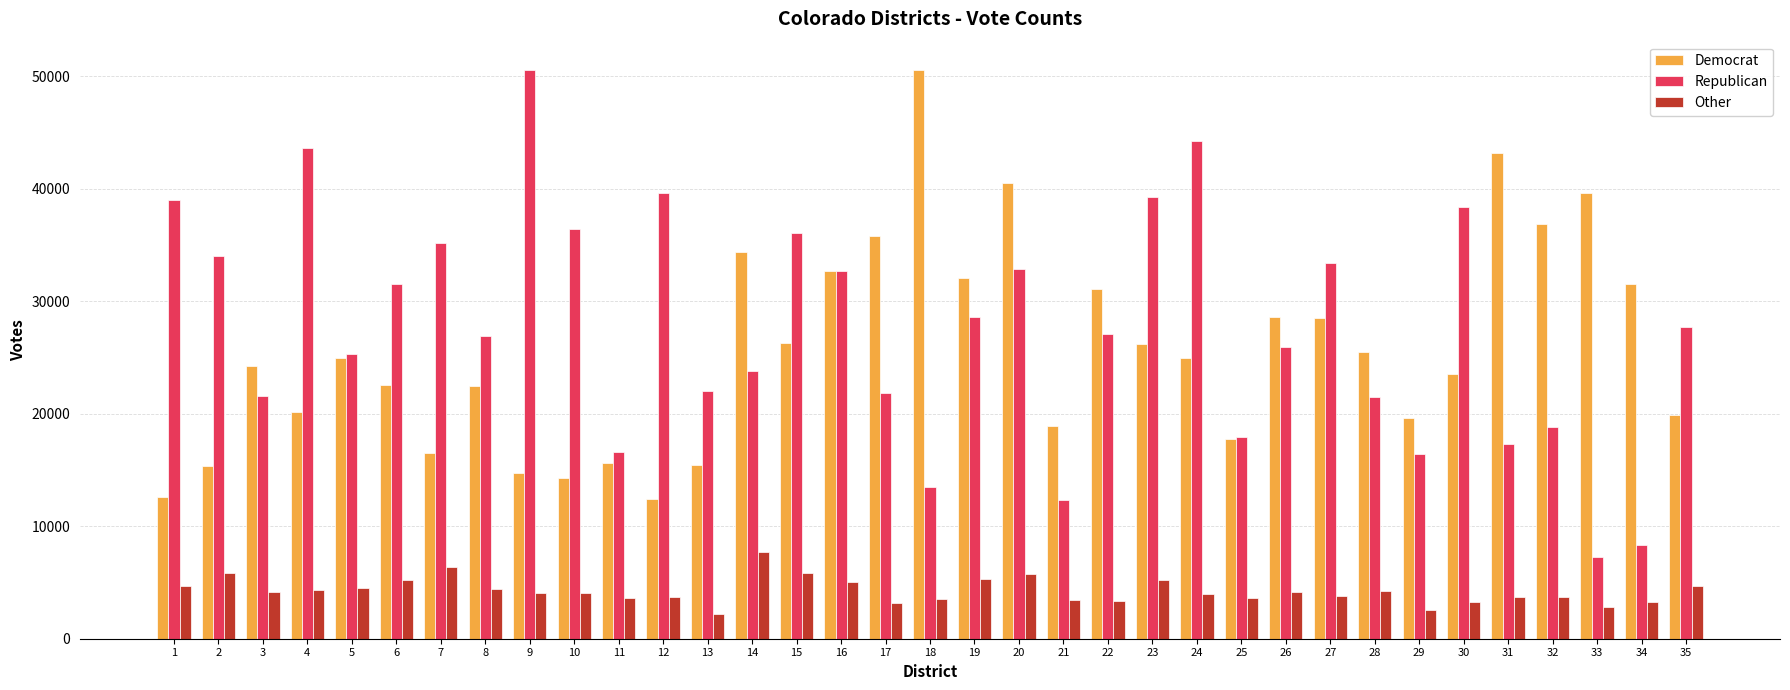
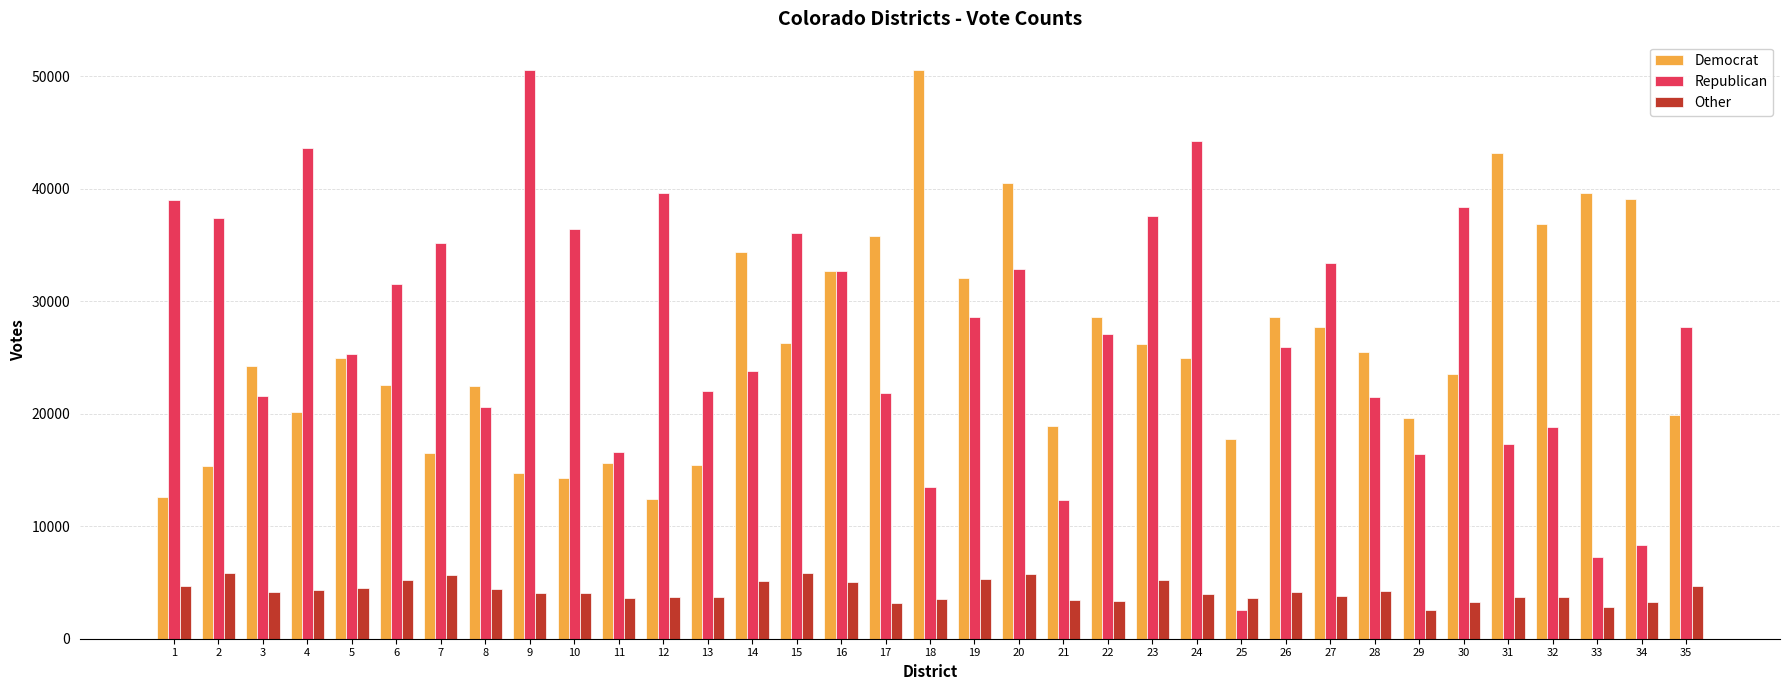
  {
    "Democrat": {
      "1": 12600,
      "2": 15400,
      "3": 24300,
      "4": 20200,
      "5": 25000,
      "6": 22600,
      "7": 16500,
      "8": 22500,
      "9": 14800,
      "10": 14300,
      "11": 15700,
      "12": 12400,
      "13": 15500,
      "14": 34400,
      "15": 26300,
      "16": 32700,
      "17": 35800,
      "18": 50500,
      "19": 32000,
      "20": 40500,
      "21": 18900,
-     "22": 31100,
+     "22": 28600,
      "23": 26200,
      "24": 25000,
      "25": 17700,
      "26": 28600,
-     "27": 28500,
+     "27": 27700,
      "28": 25500,
      "29": 19600,
      "30": 23500,
      "31": 43200,
      "32": 36900,
      "33": 39600,
-     "34": 31500,
+     "34": 39100,
      "35": 19900
    },
    "Republican": {
      "1": 39000,
-     "2": 34000,
+     "2": 37400,
      "3": 21600,
      "4": 43600,
      "5": 25300,
      "6": 31500,
      "7": 35200,
-     "8": 26900,
+     "8": 20600,
      "9": 50500,
      "10": 36500,
      "11": 16600,
      "12": 39600,
      "13": 22000,
      "14": 23800,
      "15": 36000,
      "16": 32700,
      "17": 21900,
      "18": 13500,
      "19": 28600,
      "20": 32800,
      "21": 12300,
      "22": 27100,
-     "23": 39300,
+     "23": 37500,
      "24": 44300,
-     "25": 17900,
+     "25": 2500,
      "26": 25900,
      "27": 33400,
      "28": 21500,
      "29": 16400,
      "30": 38300,
      "31": 17300,
      "32": 18900,
      "33": 7200,
      "34": 8400,
      "35": 27700
    },
    "Other": {
      "1": 4700,
      "2": 5900,
      "3": 4100,
      "4": 4300,
      "5": 4500,
      "6": 5200,
-     "7": 6400,
+     "7": 5700,
      "8": 4400,
      "9": 4100,
      "10": 4100,
      "11": 3600,
      "12": 3700,
-     "13": 2200,
-     "14": 7700,
+     "13": 3700,
+     "14": 5100,
      "15": 5800,
      "16": 5000,
      "17": 3200,
      "18": 3500,
      "19": 5300,
      "20": 5700,
      "21": 3400,
      "22": 3300,
      "23": 5200,
      "24": 4000,
      "25": 3600,
      "26": 4200,
      "27": 3800,
      "28": 4200,
      "29": 2600,
      "30": 3300,
      "31": 3700,
      "32": 3700,
      "33": 2800,
      "34": 3300,
      "35": 4600
    }
  }
